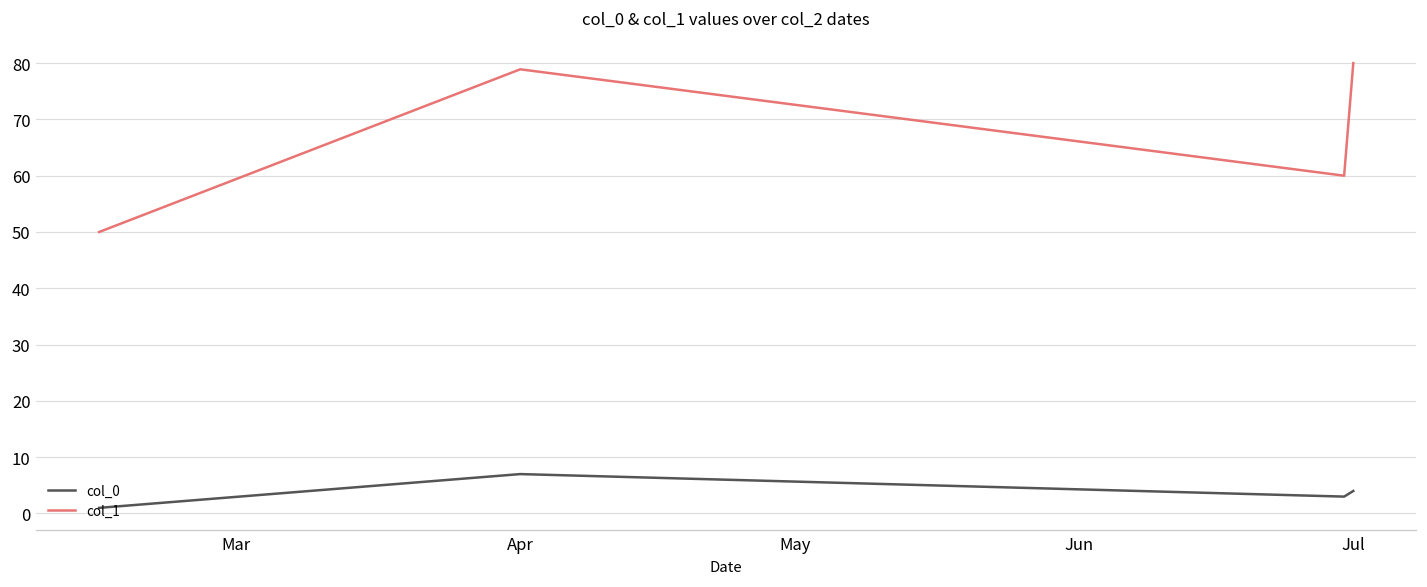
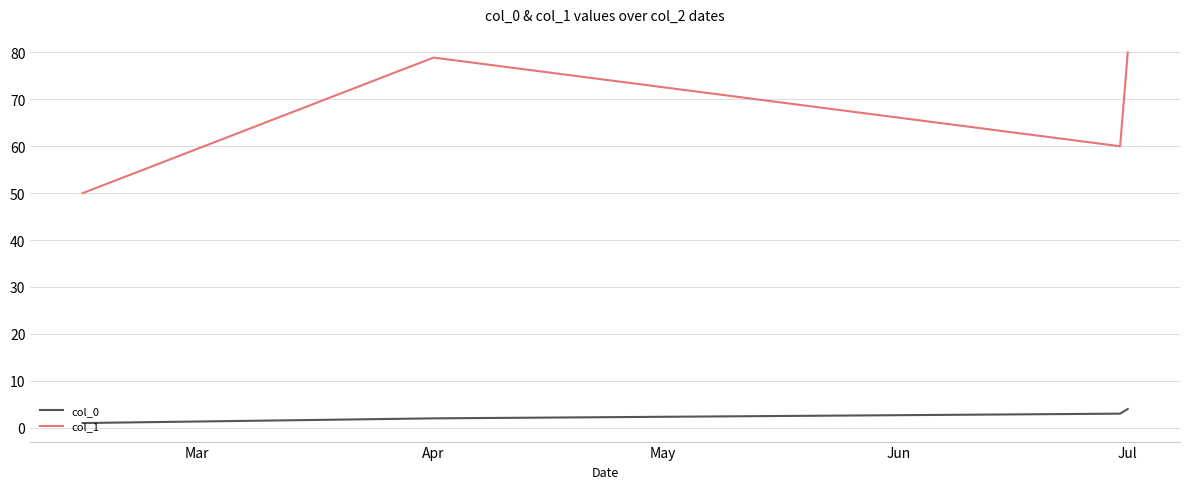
  {
    "col_0": {
-     "Apr": 7,
+     "Apr": 2,
      "Jul": 4
    },
    "col_1": {
      "Apr": 79,
      "Jul": 80
    }
  }
